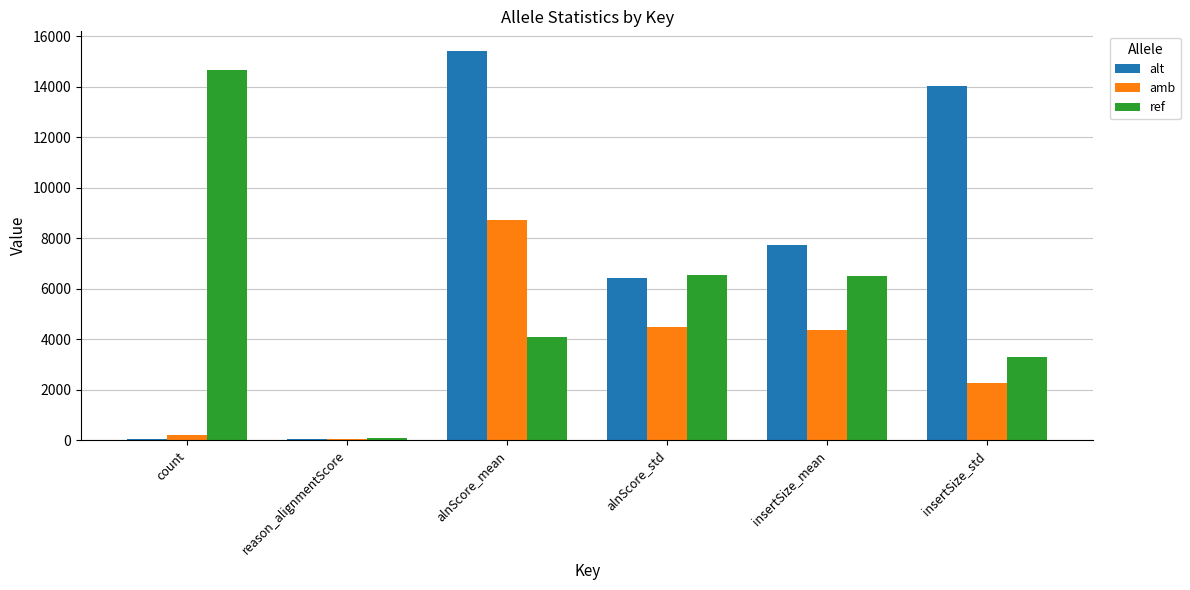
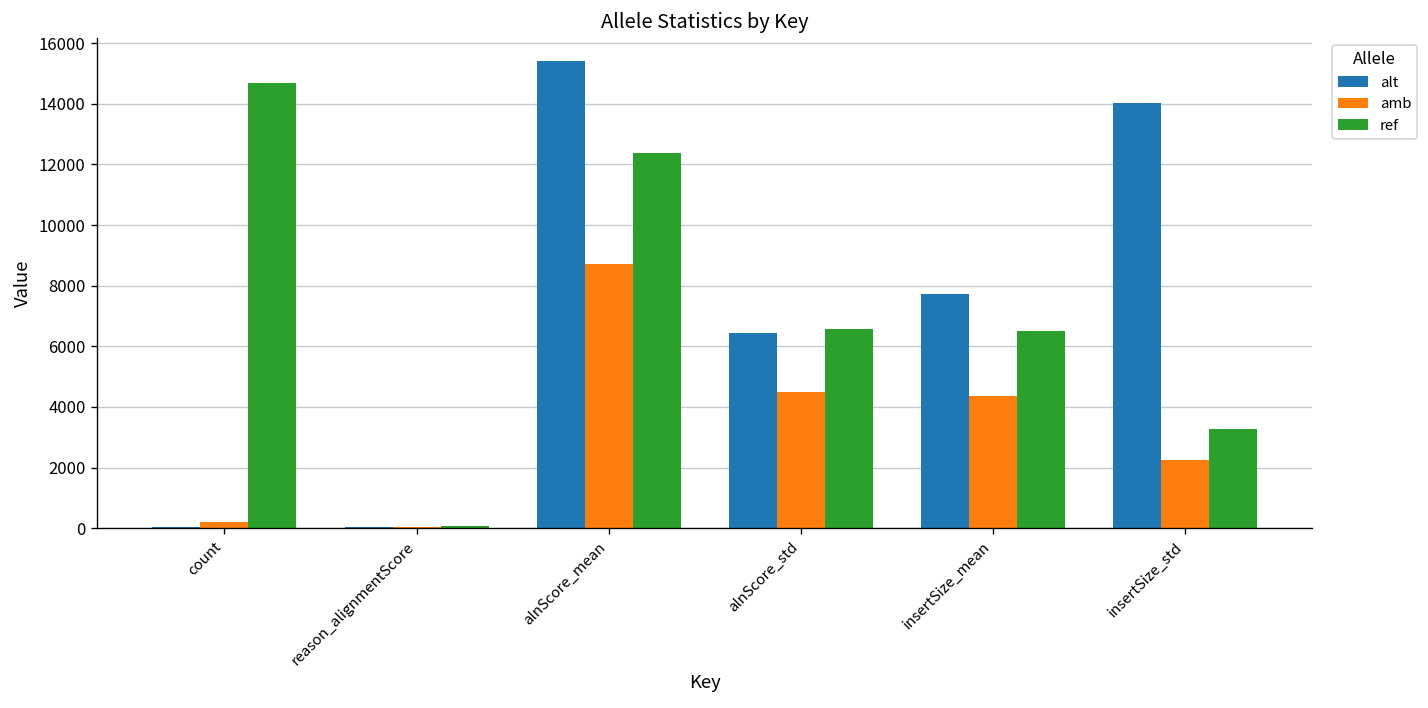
  {
    "alt": {
      "alnScore_mean": 15400,
      "alnScore_std": 6400,
      "insertSize_mean": 7700,
      "insertSize_std": 14000
    },
    "amb": {
      "count": 200,
      "alnScore_mean": 8700,
      "alnScore_std": 4500,
      "insertSize_mean": 4400,
      "insertSize_std": 2200
    },
    "ref": {
      "count": 14700,
-     "alnScore_mean": 4100,
+     "alnScore_mean": 12400,
      "alnScore_std": 6600,
      "insertSize_mean": 6500,
      "insertSize_std": 3300
    }
  }
